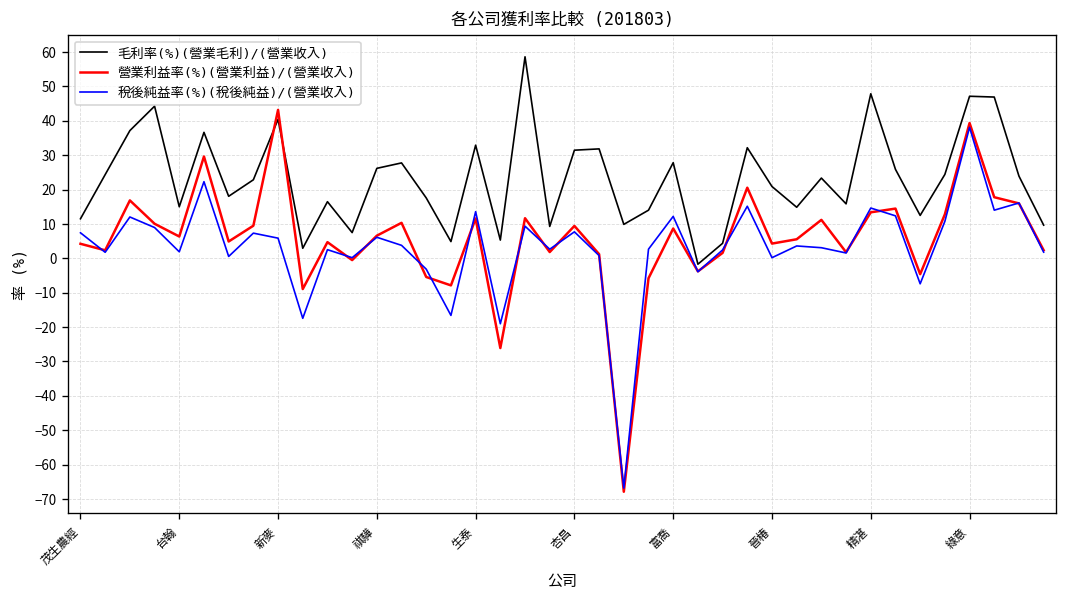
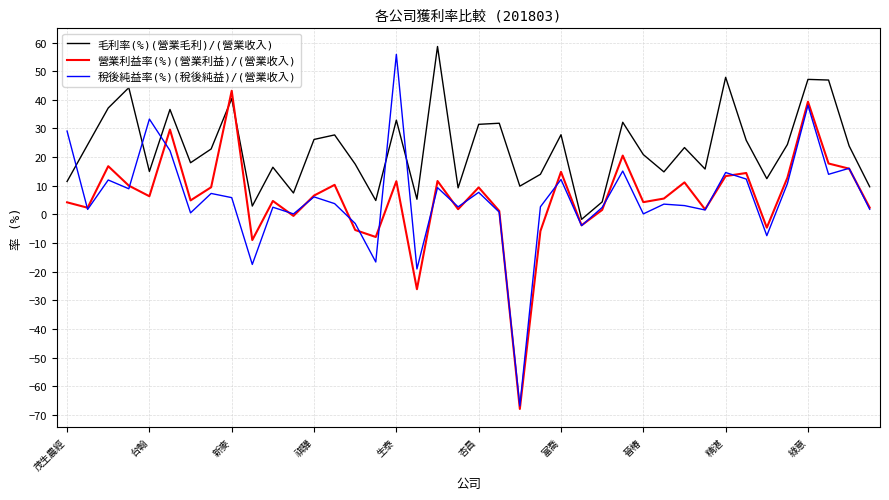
  {
    "毛利率(%)(營業毛利)/(營業收入)": {
      "茂生農經": 12,
      "台翰": 15,
      "新麥": 40,
      "祺驊": 26,
      "生泰": 33,
      "杏昌": 31,
      "富喬": 28,
      "晉椿": 21,
      "精湛": 48,
      "綠意": 47
    },
    "營業利益率(%)(營業利益)/(營業收入)": {
      "茂生農經": 4,
      "台翰": 6,
      "新麥": 43,
      "生泰": 12,
      "杏昌": 9,
-     "富喬": 9,
+     "富喬": 15,
      "晉椿": 4,
      "精湛": 13,
      "綠意": 39
    },
    "稅後純益率(%)(稅後純益)/(營業收入)": {
-     "茂生農經": 7,
-     "台翰": 2,
+     "茂生農經": 29,
+     "台翰": 33,
      "新麥": 6,
-     "生泰": 14,
+     "生泰": 56,
      "杏昌": 8,
      "富喬": 12,
      "晉椿": 0,
      "精湛": 15,
      "綠意": 38
    }
  }
